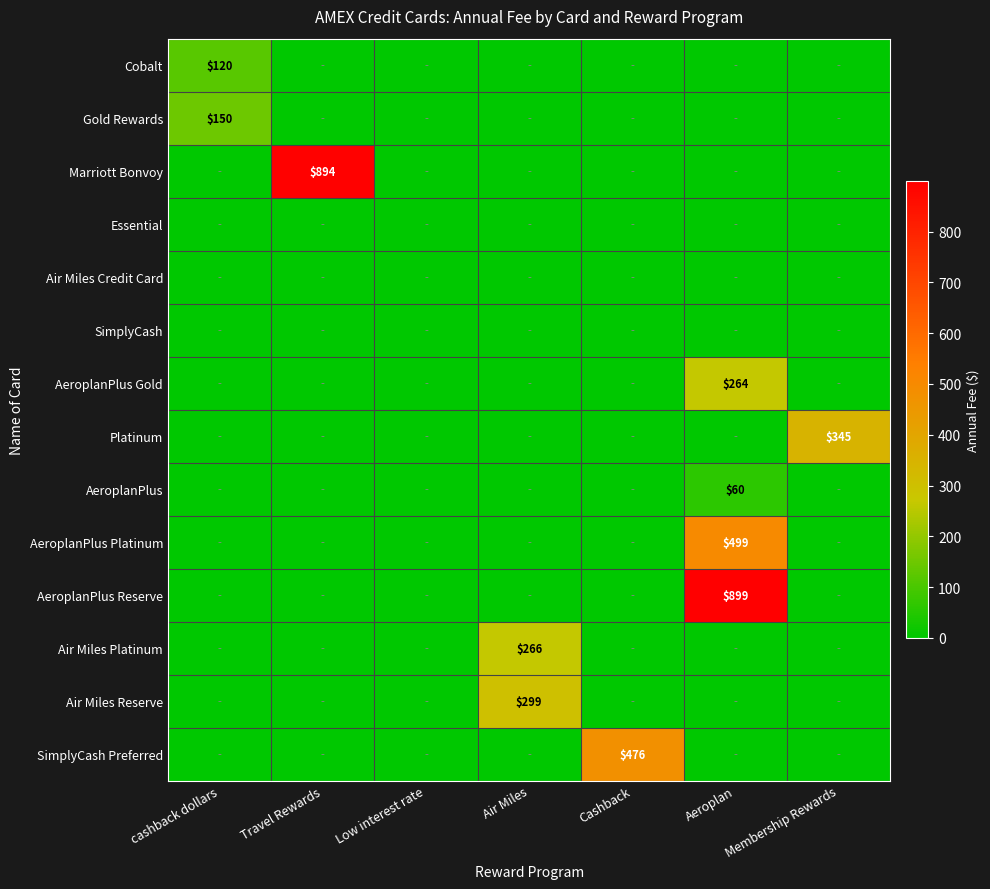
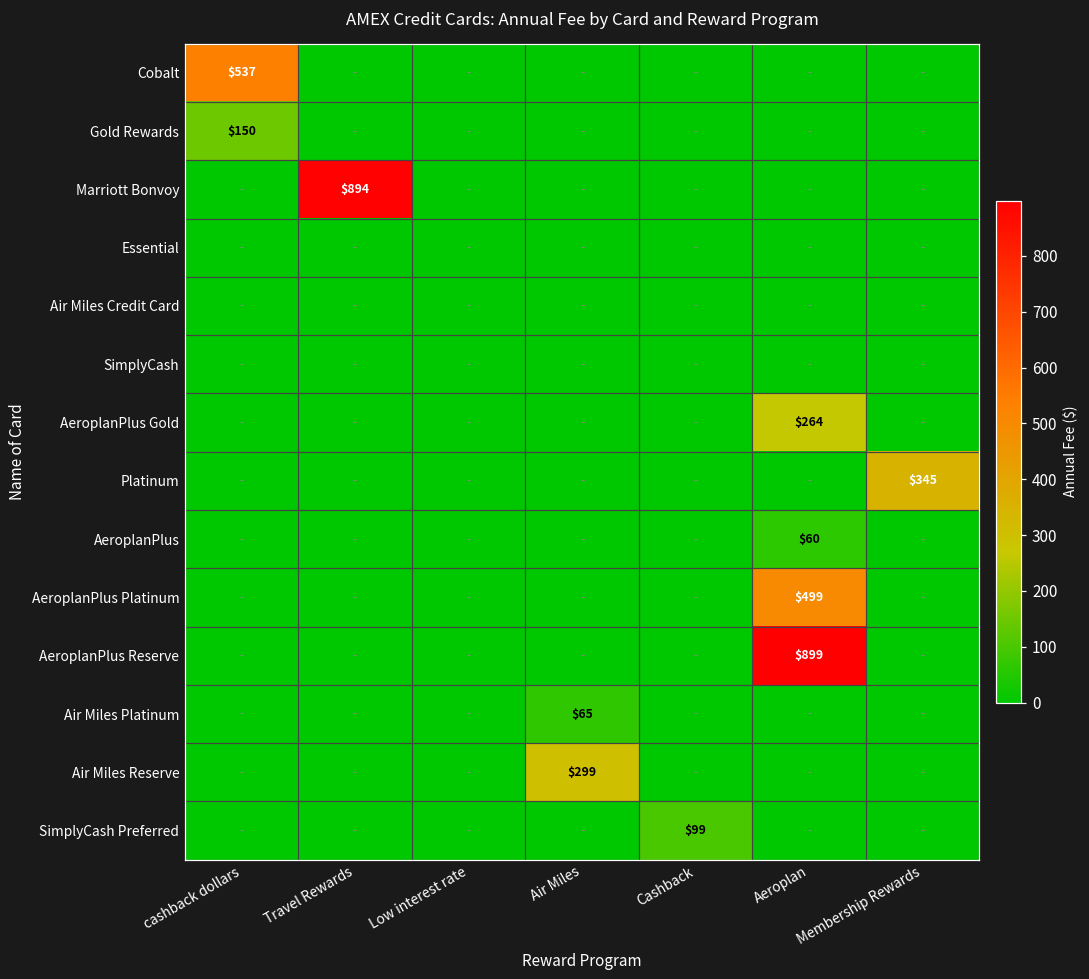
  {
    "Cobalt": {
-     "cashback dollars": "$120"
+     "cashback dollars": "$537"
    },
    "Gold Rewards": {
      "cashback dollars": "$150"
    },
    "Marriott Bonvoy": {
      "Travel Rewards": "$894"
    },
    "AeroplanPlus Gold": {
      "Aeroplan": "$264"
    },
    "Platinum": {
      "Membership Rewards": "$345"
    },
    "AeroplanPlus": {
      "Aeroplan": "$60"
    },
    "AeroplanPlus Platinum": {
      "Aeroplan": "$499"
    },
    "AeroplanPlus Reserve": {
      "Aeroplan": "$899"
    },
    "Air Miles Platinum": {
-     "Air Miles": "$266"
+     "Air Miles": "$65"
    },
    "Air Miles Reserve": {
      "Air Miles": "$299"
    },
    "SimplyCash Preferred": {
-     "Cashback": "$476"
+     "Cashback": "$99"
    }
  }
